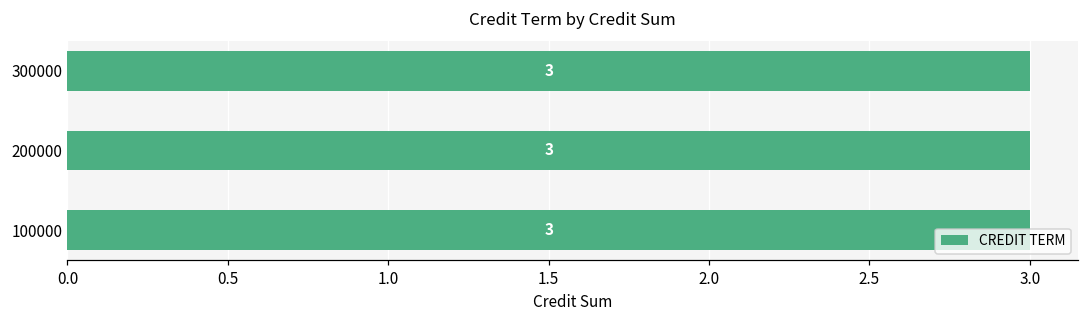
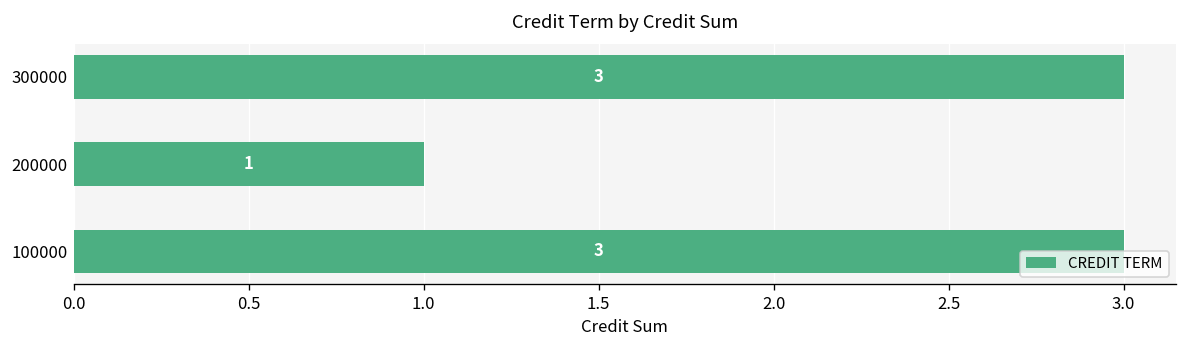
  {
    "300000": 3,
-   "200000": 3
+   "200000": 1
  }
